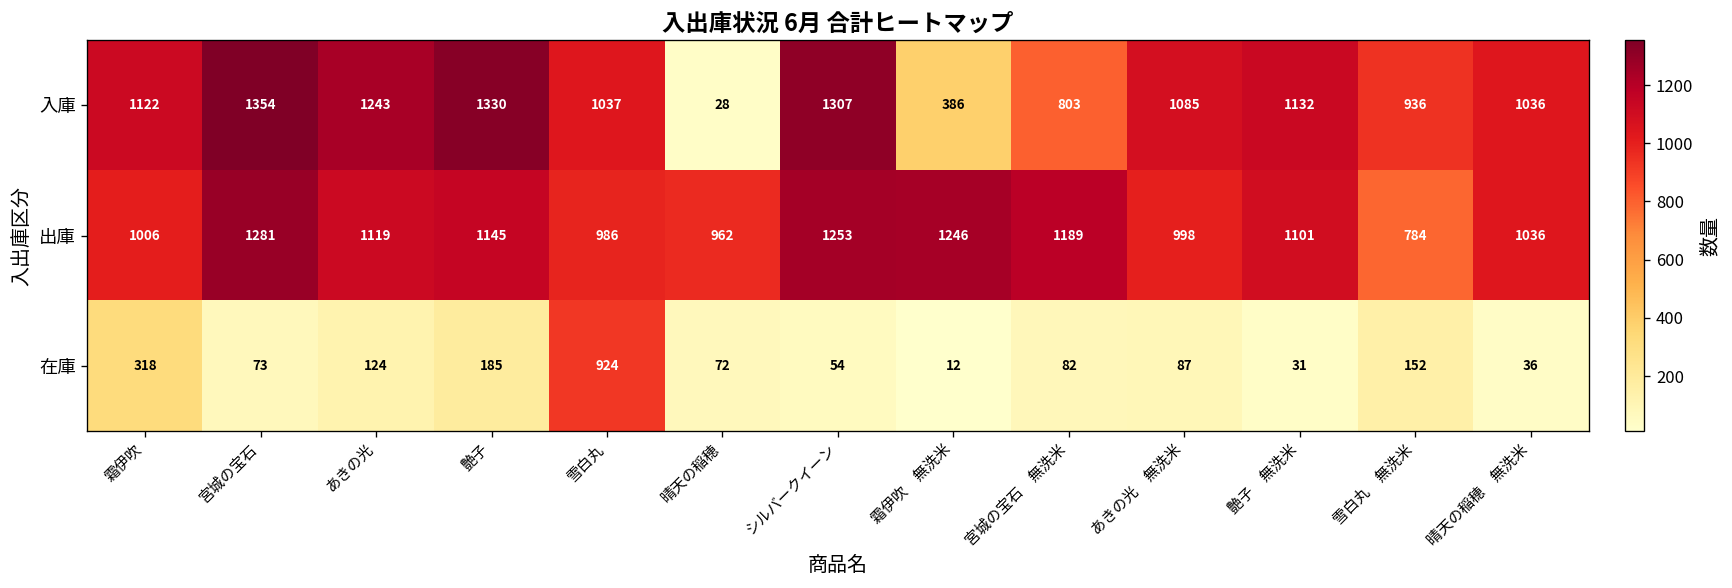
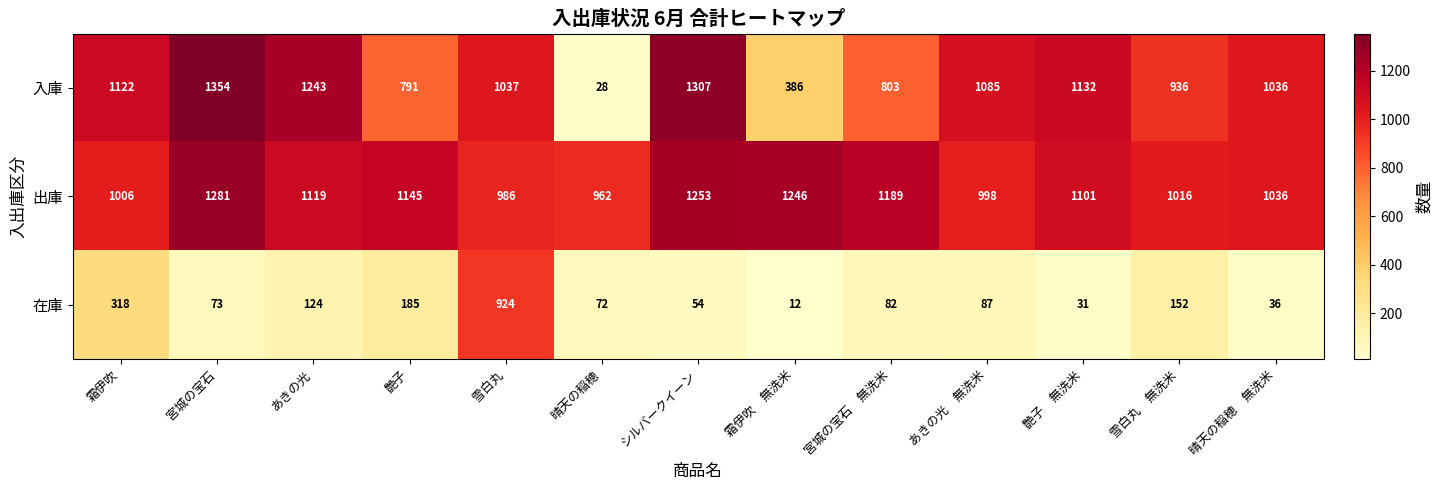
  {
    "入庫": {
      "霜伊吹": 1122,
      "宮城の宝石": 1354,
      "あきの光": 1243,
-     "艶子": 1330,
+     "艶子": 791,
      "雪白丸": 1037,
      "晴天の稲穂": 28,
      "シルバークイーン": 1307,
      "霜伊吹 無洗米": 386,
      "宮城の宝石 無洗米": 803,
      "あきの光 無洗米": 1085,
      "艶子 無洗米": 1132,
      "雪白丸 無洗米": 936,
      "晴天の稲穂 無洗米": 1036
    },
    "出庫": {
      "霜伊吹": 1006,
      "宮城の宝石": 1281,
      "あきの光": 1119,
      "艶子": 1145,
      "雪白丸": 986,
      "晴天の稲穂": 962,
      "シルバークイーン": 1253,
      "霜伊吹 無洗米": 1246,
      "宮城の宝石 無洗米": 1189,
      "あきの光 無洗米": 998,
      "艶子 無洗米": 1101,
-     "雪白丸 無洗米": 784,
+     "雪白丸 無洗米": 1016,
      "晴天の稲穂 無洗米": 1036
    },
    "在庫": {
      "霜伊吹": 318,
      "宮城の宝石": 73,
      "あきの光": 124,
      "艶子": 185,
      "雪白丸": 924,
      "晴天の稲穂": 72,
      "シルバークイーン": 54,
      "霜伊吹 無洗米": 12,
      "宮城の宝石 無洗米": 82,
      "あきの光 無洗米": 87,
      "艶子 無洗米": 31,
      "雪白丸 無洗米": 152,
      "晴天の稲穂 無洗米": 36
    }
  }
